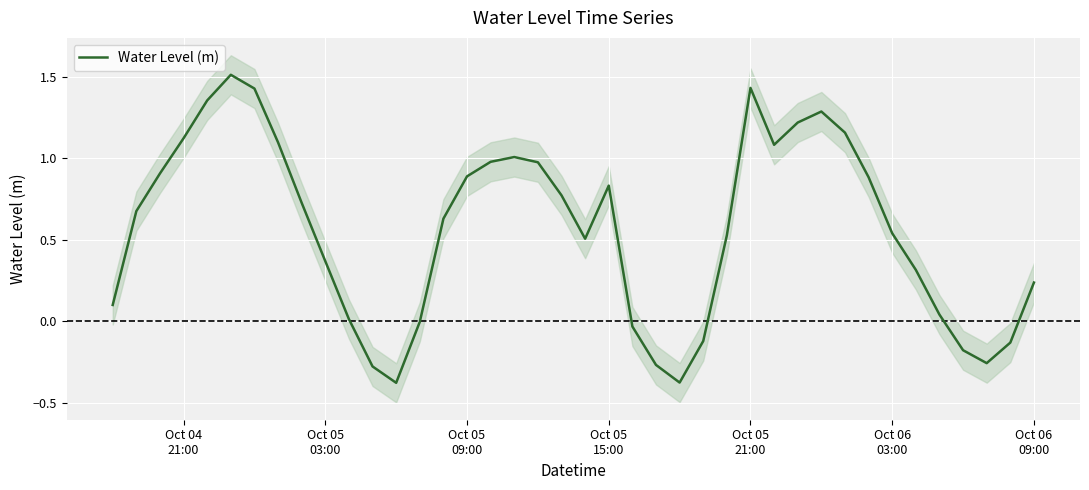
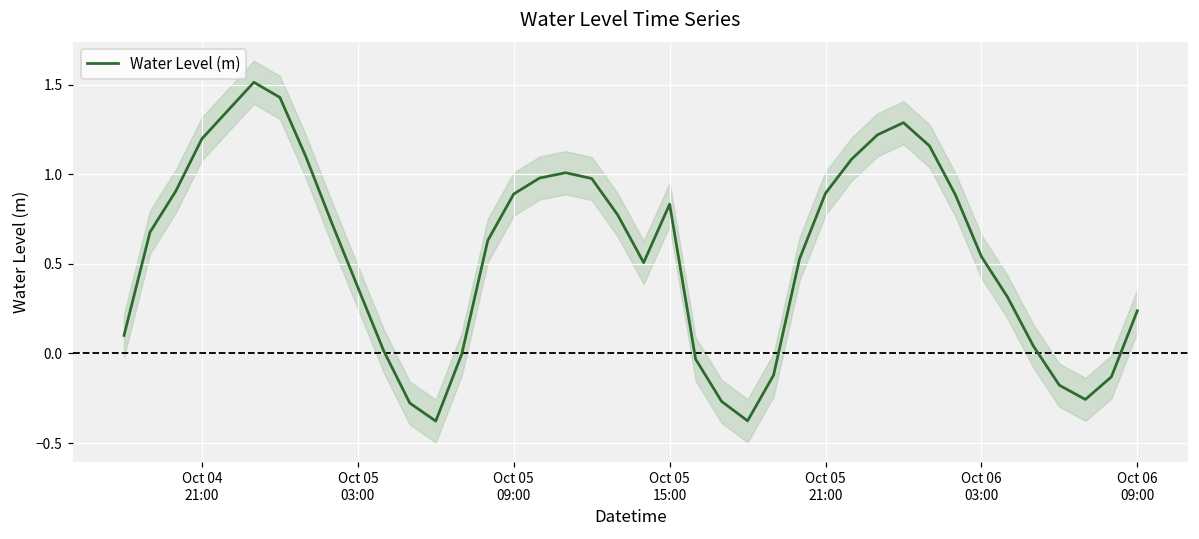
  {
    "Water Level (m)": {
-     "Oct 04 21:00": 1.12,
+     "Oct 04 21:00": 1.20,
      "Oct 05 03:00": 0.37,
      "Oct 05 09:00": 0.89,
      "Oct 05 15:00": 0.83,
-     "Oct 05 21:00": 1.43,
+     "Oct 05 21:00": 0.89,
      "Oct 06 03:00": 0.54,
      "Oct 06 09:00": 0.24
    }
  }
